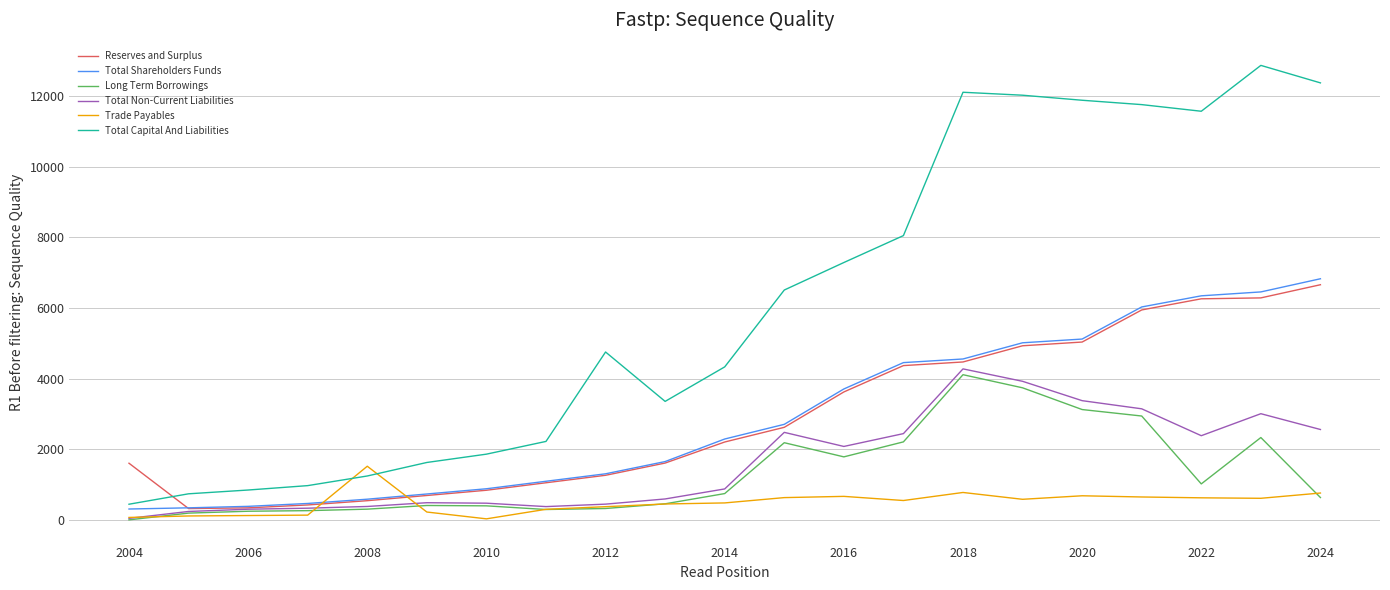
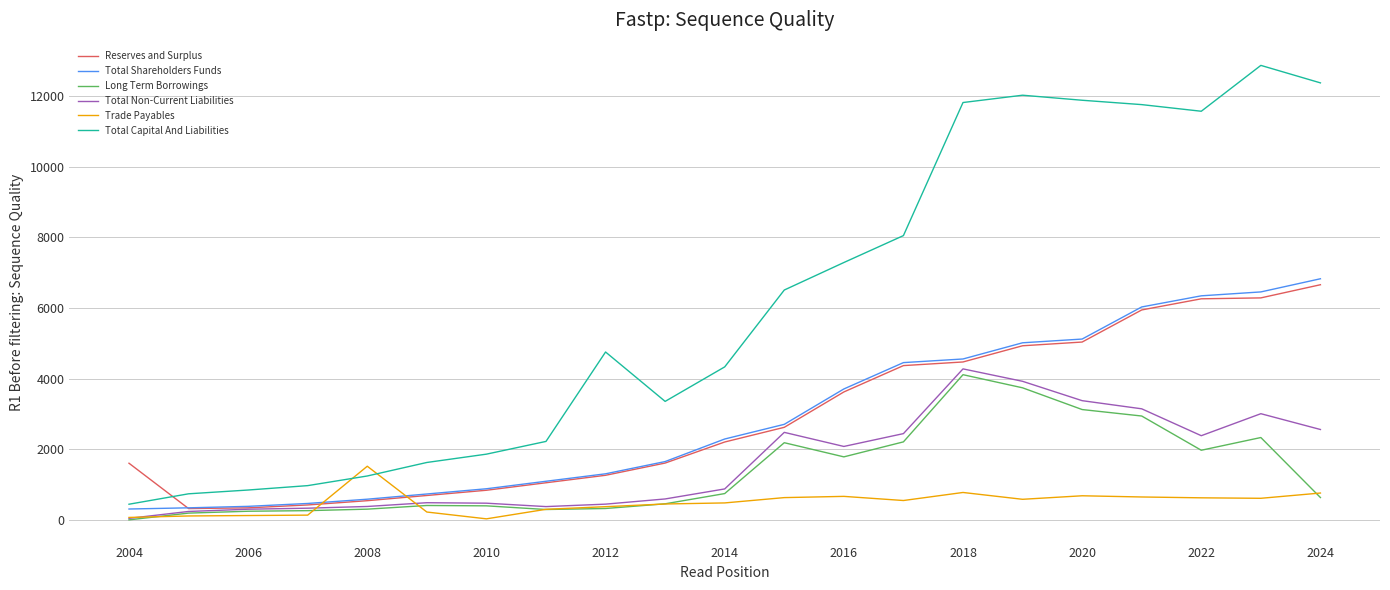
  {
    "Reserves and Surplus": {
      "2004": 1600,
      "2014": 2200,
      "2016": 3600,
      "2018": 4500,
      "2020": 5000,
      "2022": 6300,
      "2024": 6700
    },
    "Total Shareholders Funds": {
      "2004": 300,
      "2014": 2300,
      "2016": 3700,
      "2018": 4600,
      "2020": 5100,
      "2022": 6300,
      "2024": 6800
    },
    "Long Term Borrowings": {
      "2008": 300,
      "2010": 400,
      "2014": 700,
      "2016": 1800,
      "2018": 4100,
      "2020": 3100,
-     "2022": 1000,
+     "2022": 2000,
      "2024": 600
    },
    "Total Non-Current Liabilities": {
      "2008": 400,
      "2010": 500,
      "2012": 400,
      "2014": 900,
      "2016": 2100,
      "2018": 4300,
      "2020": 3400,
      "2022": 2400,
      "2024": 2600
    },
    "Trade Payables": {
      "2006": 100,
      "2008": 1500,
      "2010": 0,
      "2014": 500,
      "2016": 700,
      "2018": 800,
      "2020": 700,
      "2022": 600,
      "2024": 800
    },
    "Total Capital And Liabilities": {
      "2004": 400,
      "2006": 800,
      "2008": 1200,
      "2010": 1900,
      "2012": 4800,
      "2014": 4300,
      "2016": 7300,
-     "2018": 12100,
+     "2018": 11800,
      "2020": 11900,
      "2022": 11600,
      "2024": 12400
    }
  }
